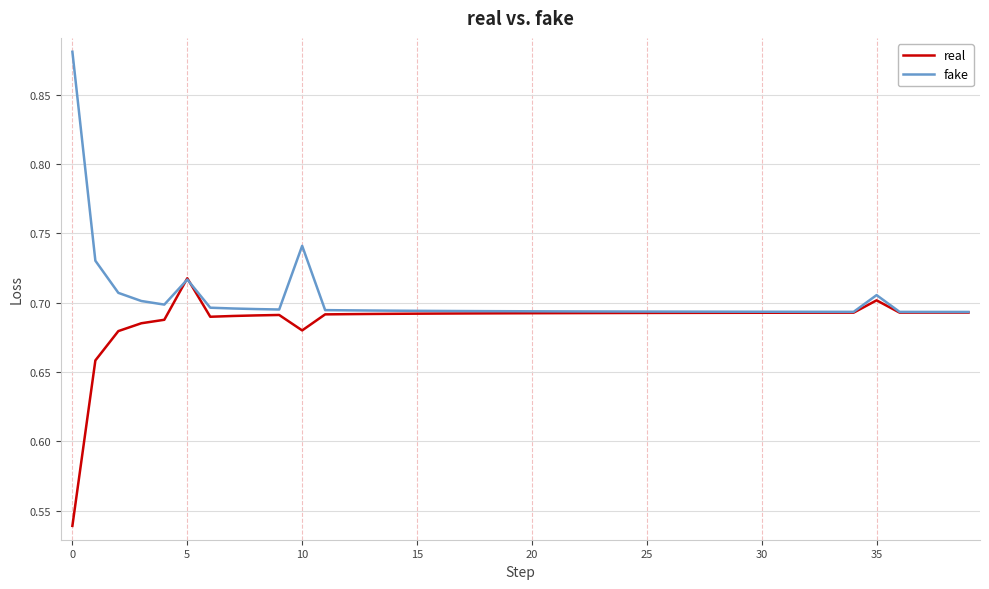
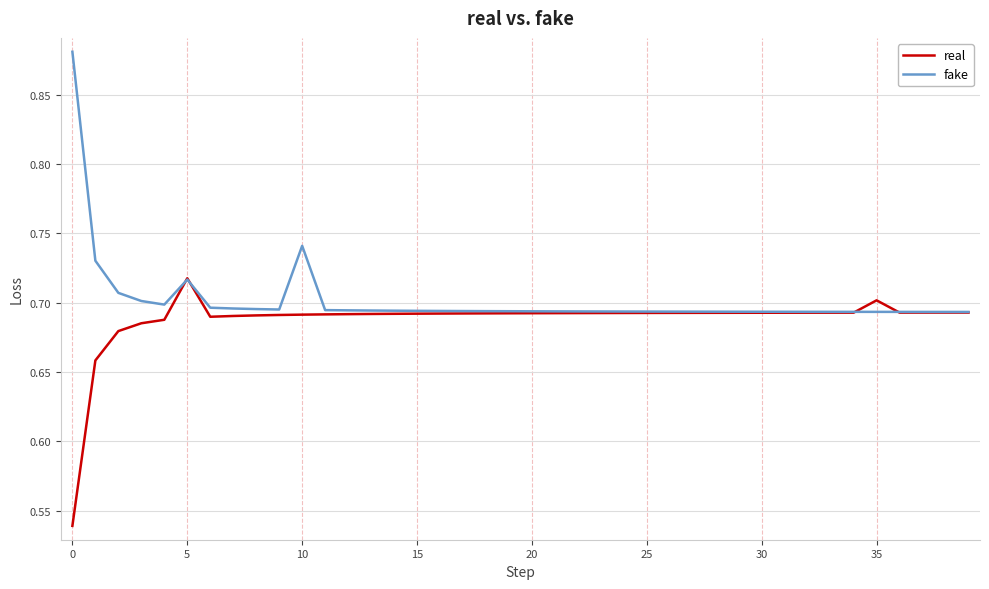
  {
    "real": {
      "0": 0.539,
-     "10": 0.680,
+     "10": 0.691,
      "15": 0.692,
      "35": 0.702
    },
    "fake": {
      "0": 0.881,
      "10": 0.741,
      "15": 0.694,
-     "35": 0.706
+     "35": 0.693
    }
  }
